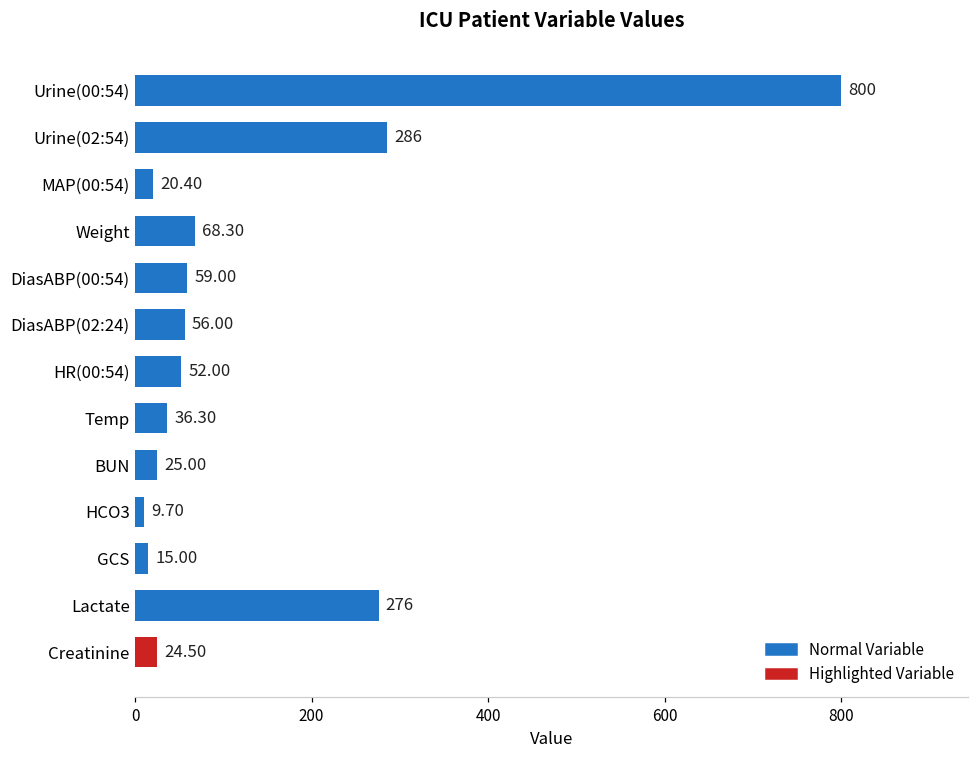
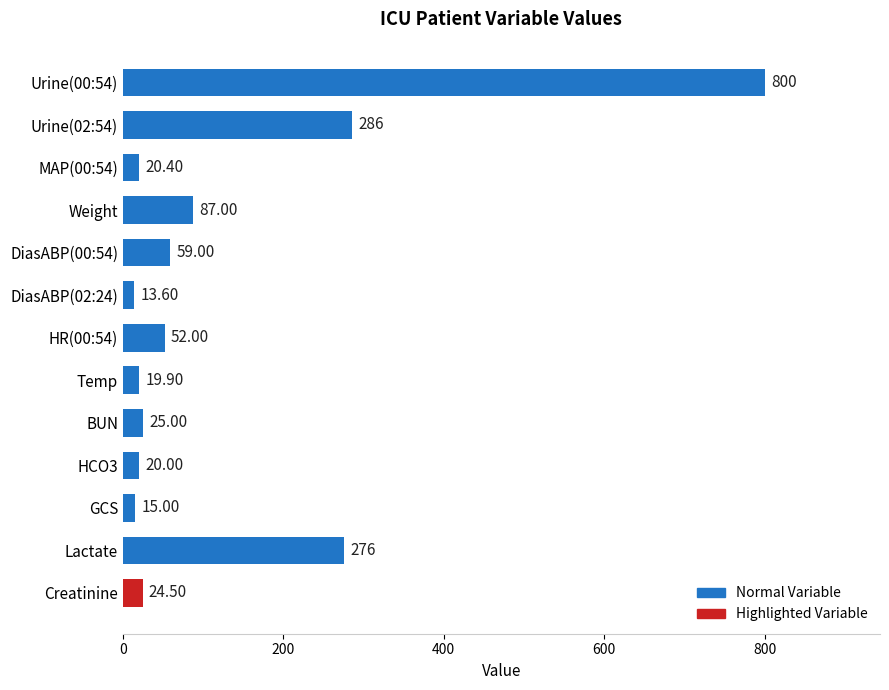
  {
    "Urine(00:54)": 800,
    "Urine(02:54)": 286,
    "MAP(00:54)": 20.40,
-   "Weight": 68.30,
+   "Weight": 87.00,
    "DiasABP(00:54)": 59.00,
-   "DiasABP(02:24)": 56.00,
+   "DiasABP(02:24)": 13.60,
    "HR(00:54)": 52.00,
-   "Temp": 36.30,
+   "Temp": 19.90,
    "BUN": 25.00,
-   "HCO3": 9.70,
+   "HCO3": 20.00,
    "GCS": 15.00,
    "Lactate": 276,
    "Creatinine": 24.50
  }
